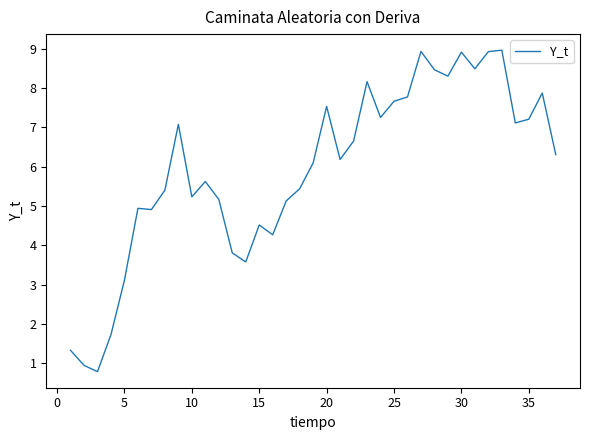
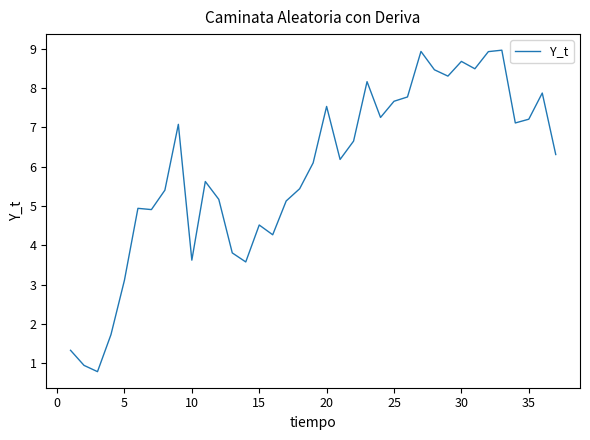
  {
    "5": 3.1,
-   "10": 5.2,
+   "10": 3.6,
    "15": 4.5,
    "20": 7.5,
    "25": 7.7,
-   "30": 8.9,
+   "30": 8.7,
    "35": 7.2
  }
